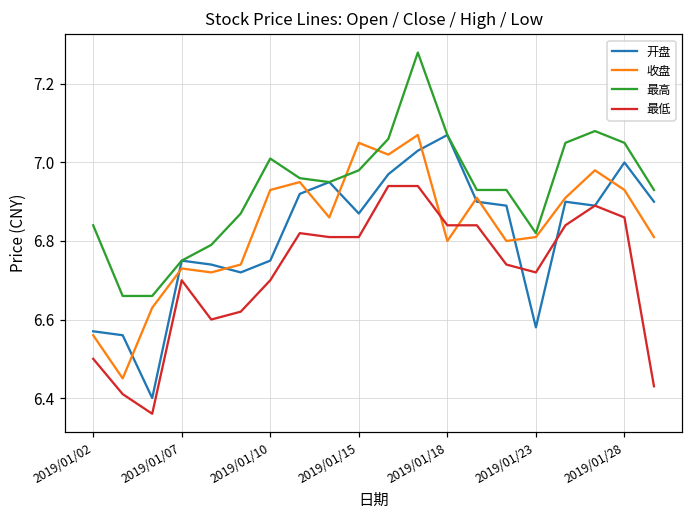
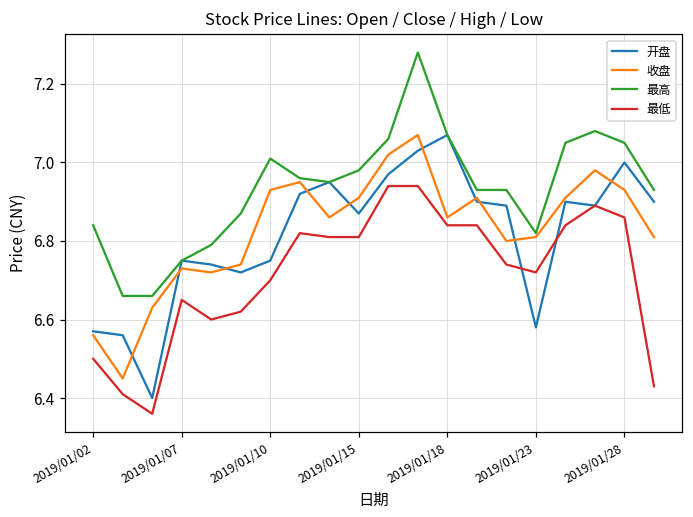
  {
    "开盘": {
      "2019/01/02": 6.57,
      "2019/01/10": 6.75,
      "2019/01/15": 6.87,
      "2019/01/23": 6.58,
      "2019/01/28": 7.00
    },
    "收盘": {
      "2019/01/02": 6.56,
      "2019/01/07": 6.73,
      "2019/01/10": 6.93,
-     "2019/01/15": 7.05,
-     "2019/01/18": 6.80,
+     "2019/01/15": 6.91,
+     "2019/01/18": 6.86,
      "2019/01/23": 6.81,
      "2019/01/28": 6.93
    },
    "最高": {
      "2019/01/02": 6.84,
      "2019/01/10": 7.01,
      "2019/01/15": 6.98,
      "2019/01/23": 6.82,
      "2019/01/28": 7.05
    },
    "最低": {
      "2019/01/02": 6.50,
-     "2019/01/07": 6.70,
+     "2019/01/07": 6.65,
      "2019/01/10": 6.70,
      "2019/01/15": 6.81,
      "2019/01/18": 6.84,
      "2019/01/23": 6.72,
      "2019/01/28": 6.86
    }
  }
